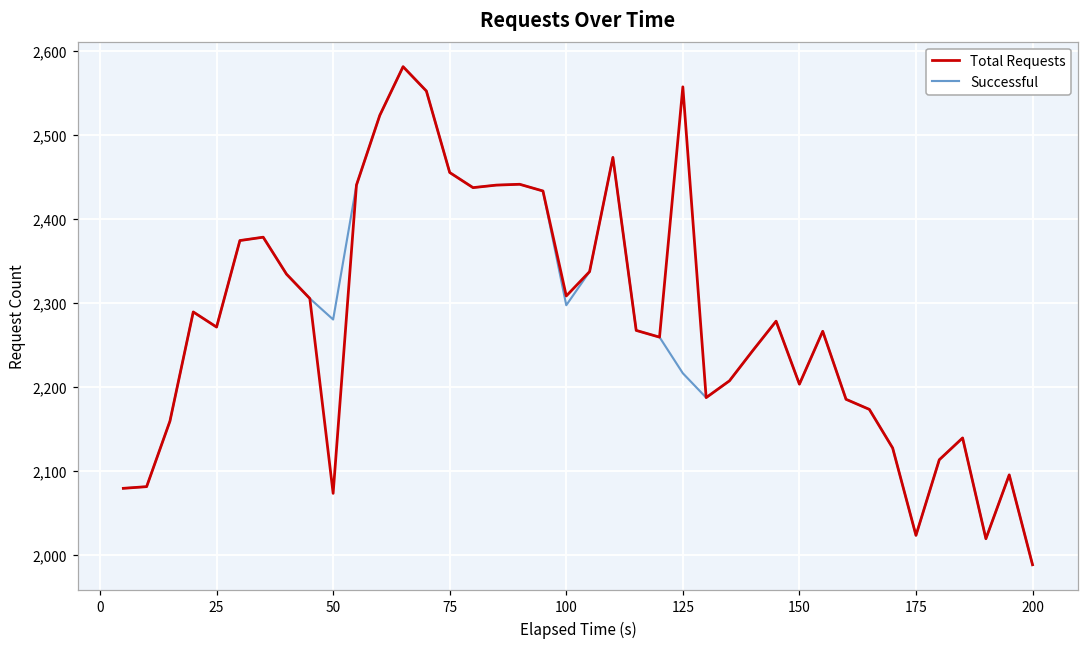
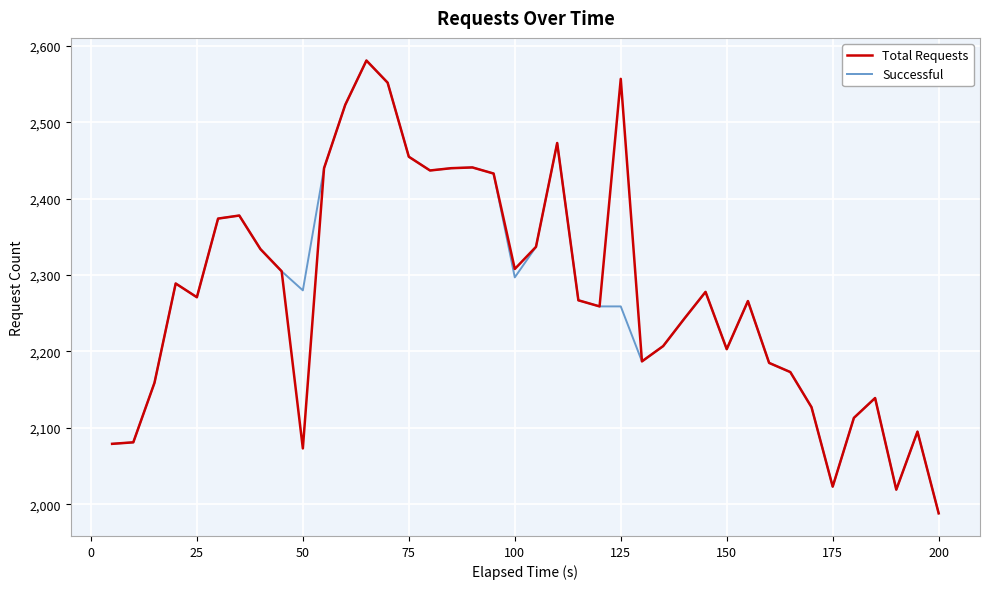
  {
    "Total Requests": {
      "50": "2,070",
      "100": "2,310",
      "125": "2,560"
    },
    "Successful": {
      "50": "2,280",
      "100": "2,300",
-     "125": "2,220"
+     "125": "2,260"
    }
  }
